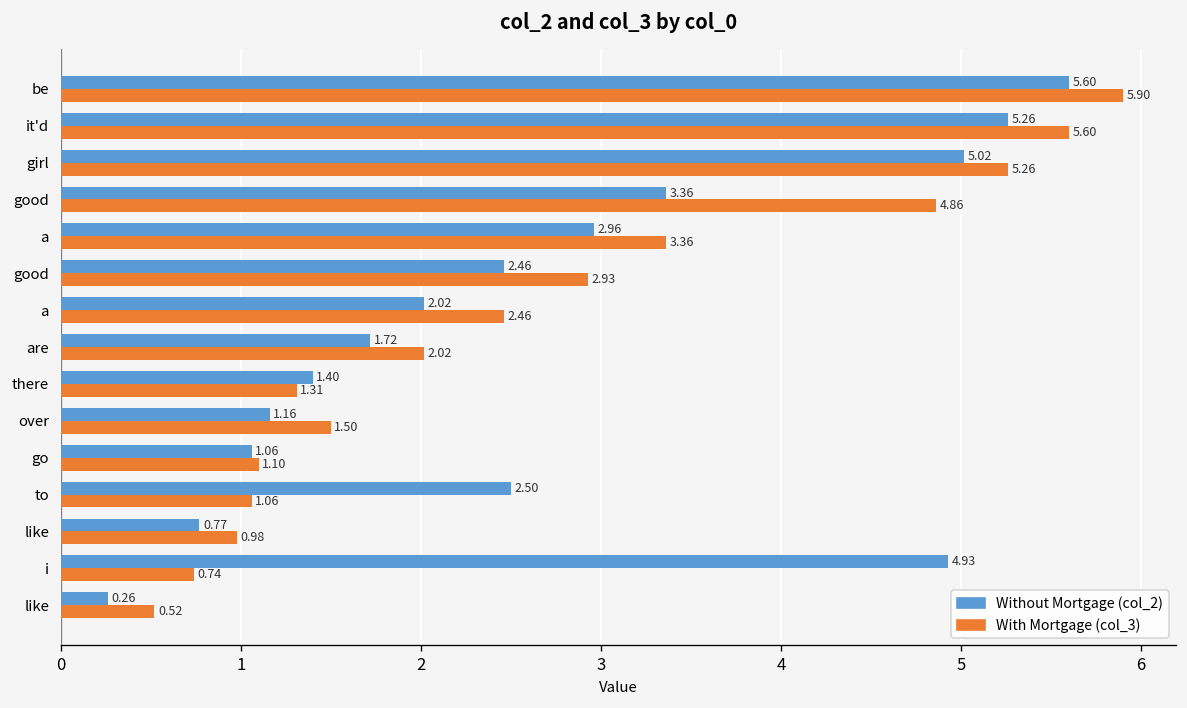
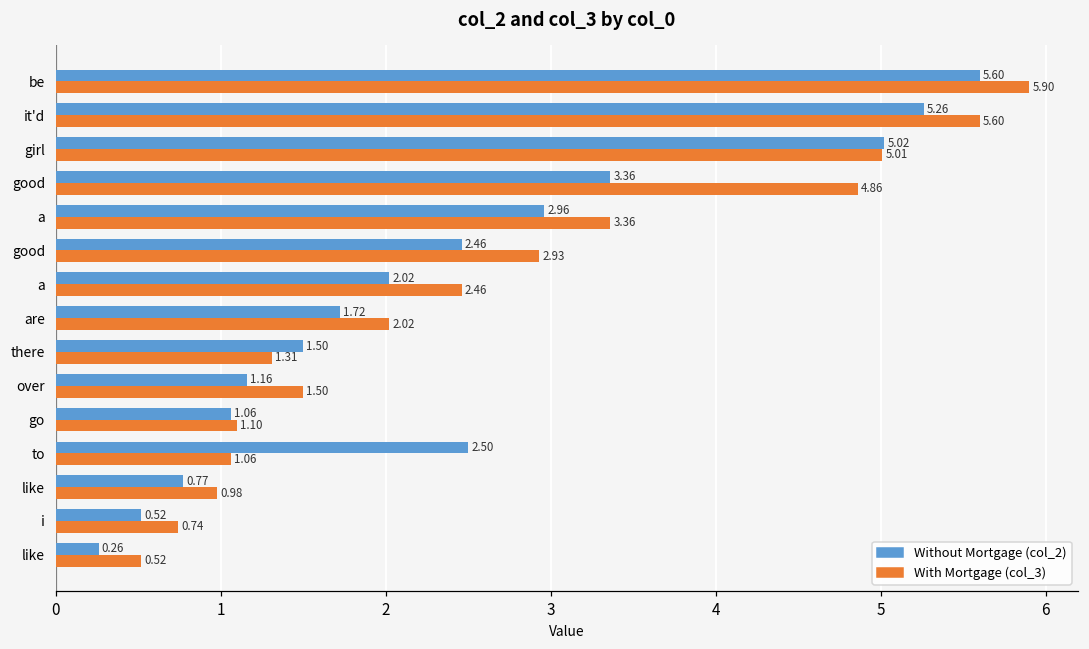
  {
    "Without Mortgage (col_2)": {
      "be": 5.60,
      "it'd": 5.26,
      "girl": 5.02,
      "are": 1.72,
-     "there": 1.40,
+     "there": 1.50,
      "over": 1.16,
      "go": 1.06,
      "to": 2.50,
-     "i": 4.93
+     "i": 0.52
    },
    "With Mortgage (col_3)": {
      "be": 5.90,
      "it'd": 5.60,
-     "girl": 5.26,
+     "girl": 5.01,
      "are": 2.02,
      "there": 1.31,
      "over": 1.50,
      "go": 1.10,
      "to": 1.06,
      "i": 0.74
    }
  }
